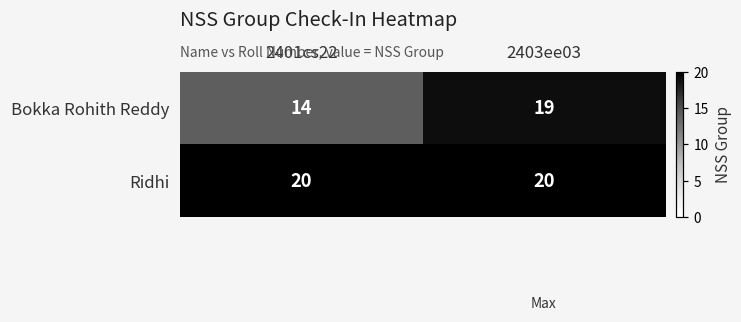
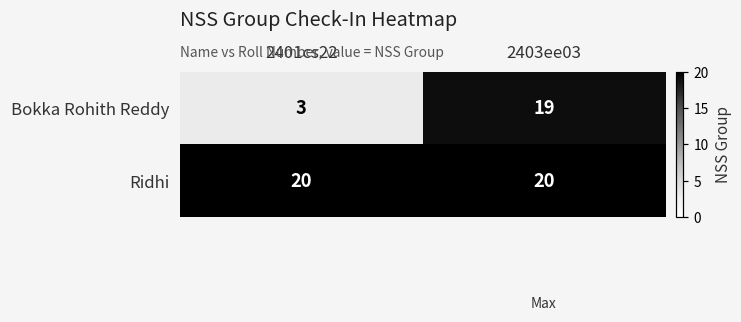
  {
    "Bokka Rohith Reddy": {
-     "2401cs22": 14,
+     "2401cs22": 3,
      "2403ee03": 19
    },
    "Ridhi": {
      "2401cs22": 20,
      "2403ee03": 20
    }
  }
